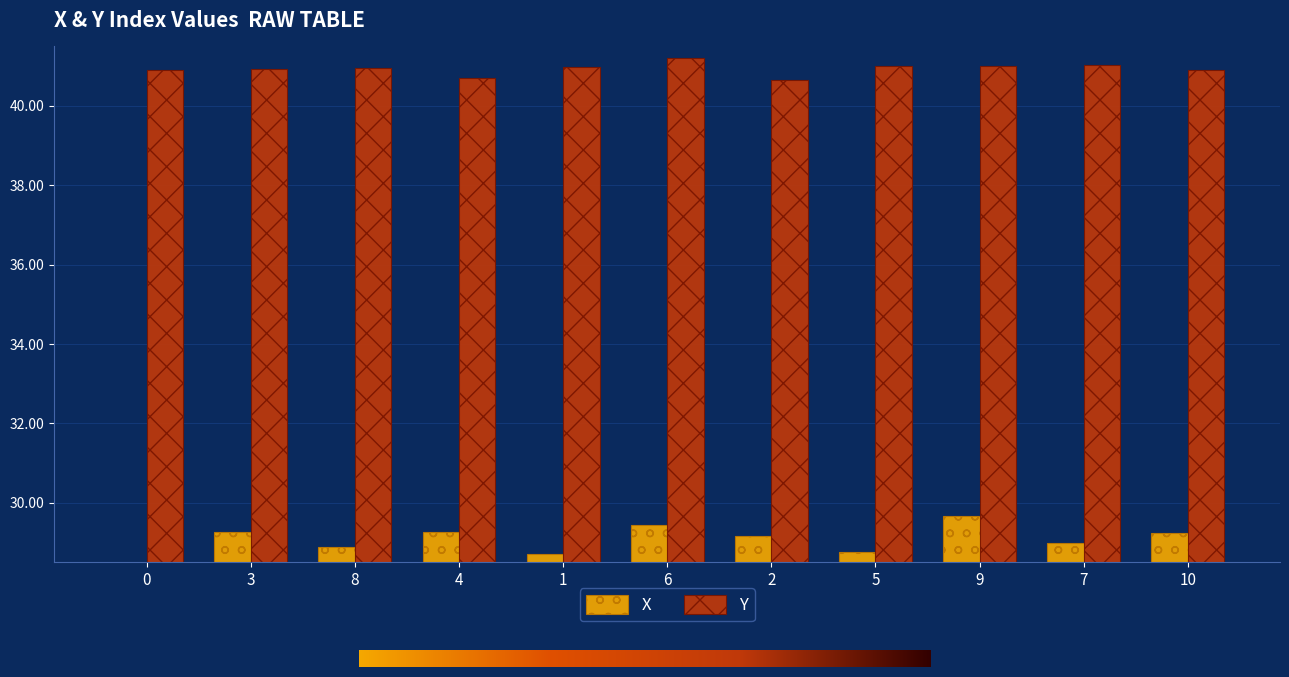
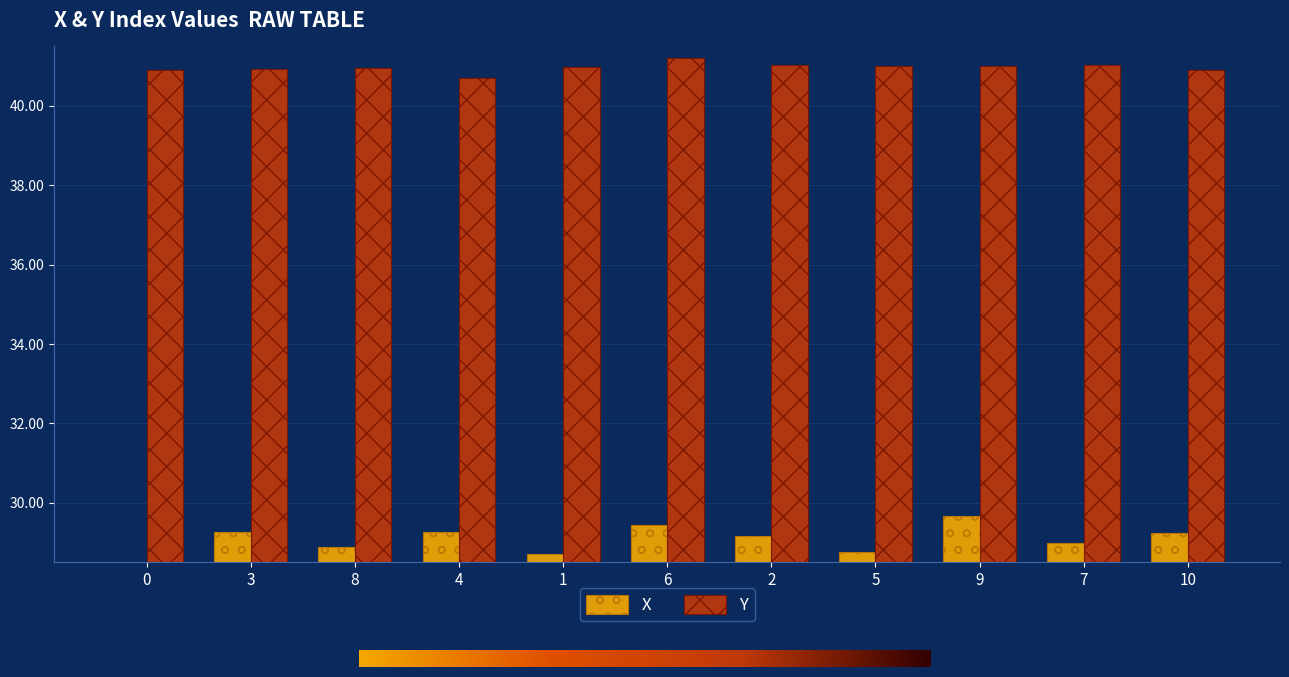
  {
    "X": {
      "3": 29.3,
      "8": 28.9,
      "4": 29.3,
      "1": 28.7,
      "6": 29.4,
      "2": 29.2,
      "5": 28.8,
      "9": 29.7,
      "7": 29.0,
      "10": 29.2
    },
    "Y": {
      "0": 40.9,
      "3": 40.9,
      "8": 41.0,
      "4": 40.7,
      "1": 41.0,
      "6": 41.2,
-     "2": 40.7,
+     "2": 41.0,
      "5": 41.0,
      "9": 41.0,
      "7": 41.0,
      "10": 40.9
    }
  }
